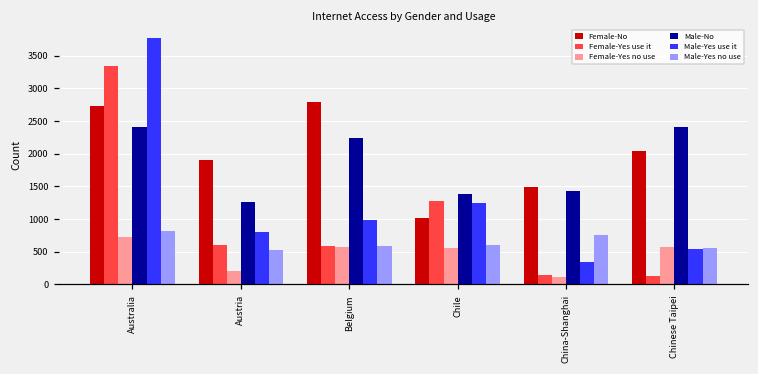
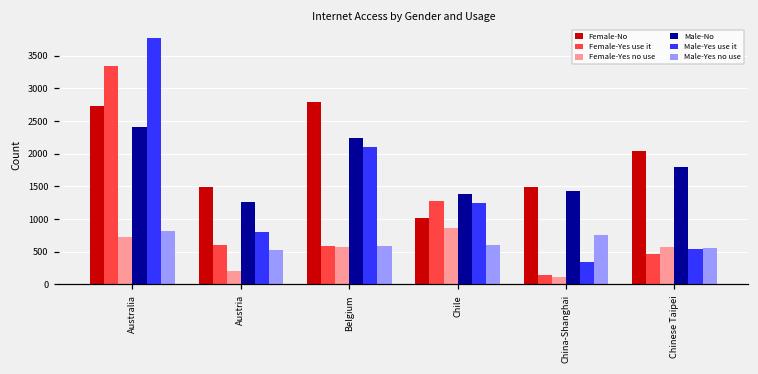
  {
    "Female-No": {
      "Australia": 2700,
-     "Austria": 1900,
+     "Austria": 1500,
      "Belgium": 2800,
      "Chile": 1000,
      "China-Shanghai": 1500,
      "Chinese Taipei": 2000
    },
    "Female-Yes use it": {
      "Australia": 3300,
      "Austria": 600,
      "Belgium": 600,
      "Chile": 1300,
      "China-Shanghai": 100,
-     "Chinese Taipei": 100
+     "Chinese Taipei": 500
    },
    "Female-Yes no use": {
      "Australia": 700,
      "Austria": 200,
      "Belgium": 600,
-     "Chile": 600,
+     "Chile": 900,
      "China-Shanghai": 100,
      "Chinese Taipei": 600
    },
    "Male-No": {
      "Australia": 2400,
      "Austria": 1300,
      "Belgium": 2200,
      "Chile": 1400,
      "China-Shanghai": 1400,
-     "Chinese Taipei": 2400
+     "Chinese Taipei": 1800
    },
    "Male-Yes use it": {
      "Australia": 3800,
      "Austria": 800,
-     "Belgium": 1000,
+     "Belgium": 2100,
      "Chile": 1200,
      "China-Shanghai": 300,
      "Chinese Taipei": 500
    },
    "Male-Yes no use": {
      "Australia": 800,
      "Austria": 500,
      "Belgium": 600,
      "Chile": 600,
      "China-Shanghai": 800,
      "Chinese Taipei": 600
    }
  }
